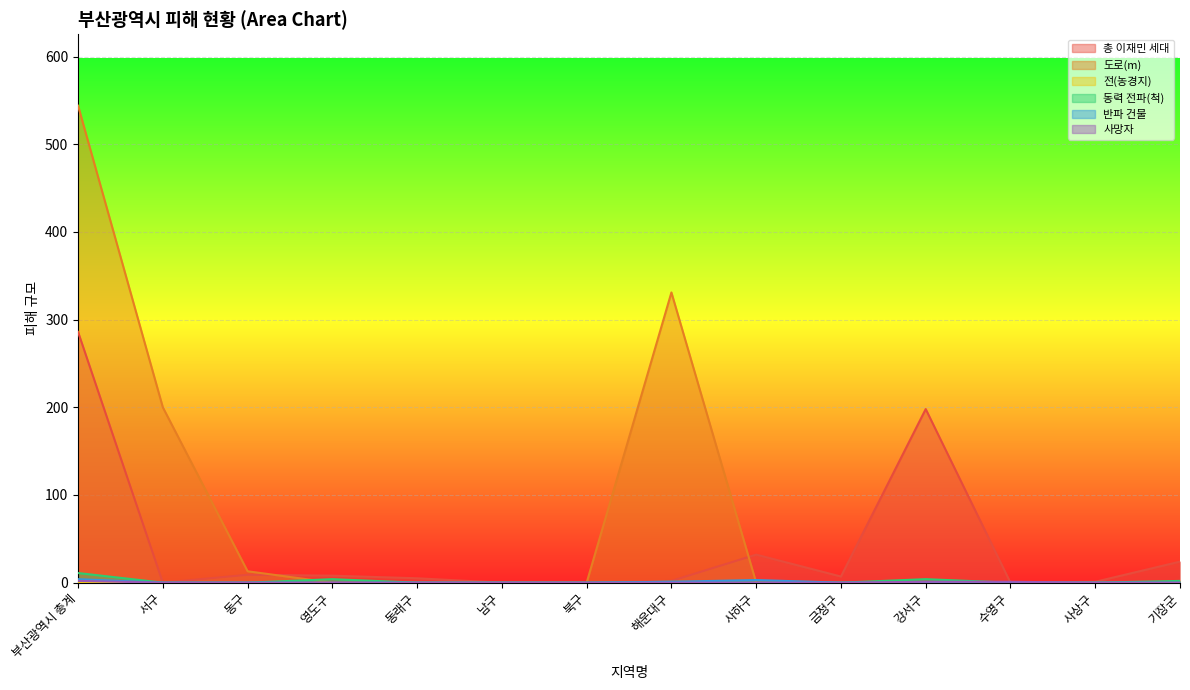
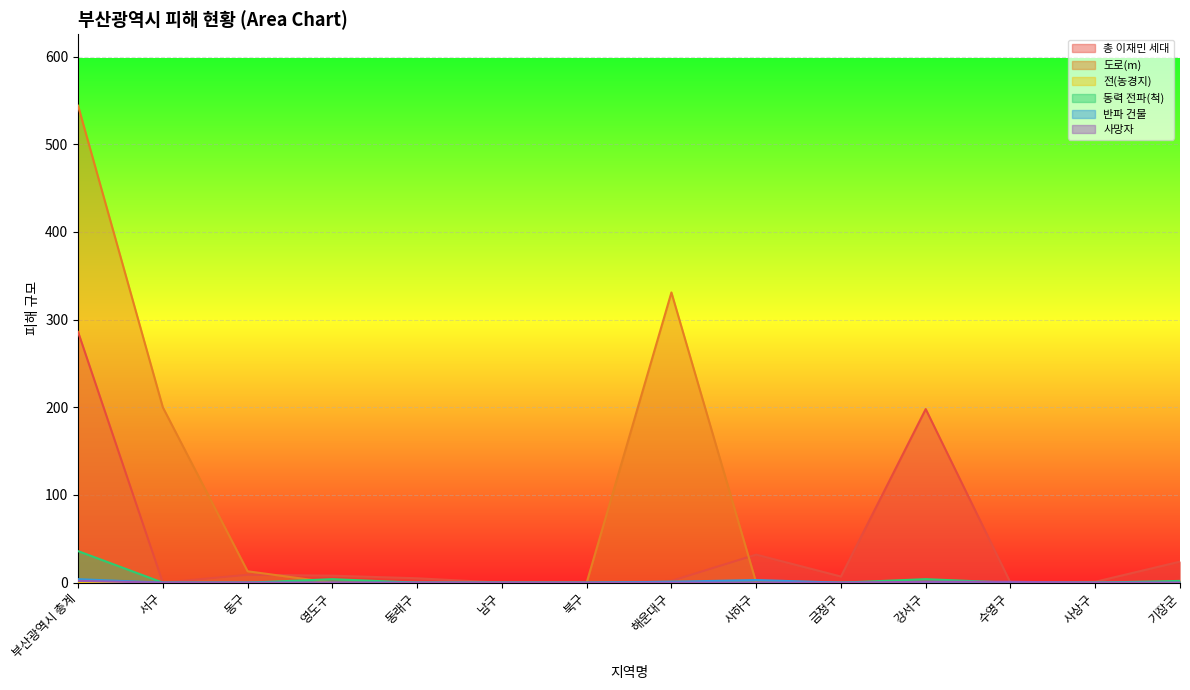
  {
    "동력 전파(척)": {
-     "부산광역시 총계": 10,
+     "부산광역시 총계": 40,
      "영도구": 0,
      "강서구": 0
    },
    "반파 건물": {
      "사하구": 0
    }
  }
